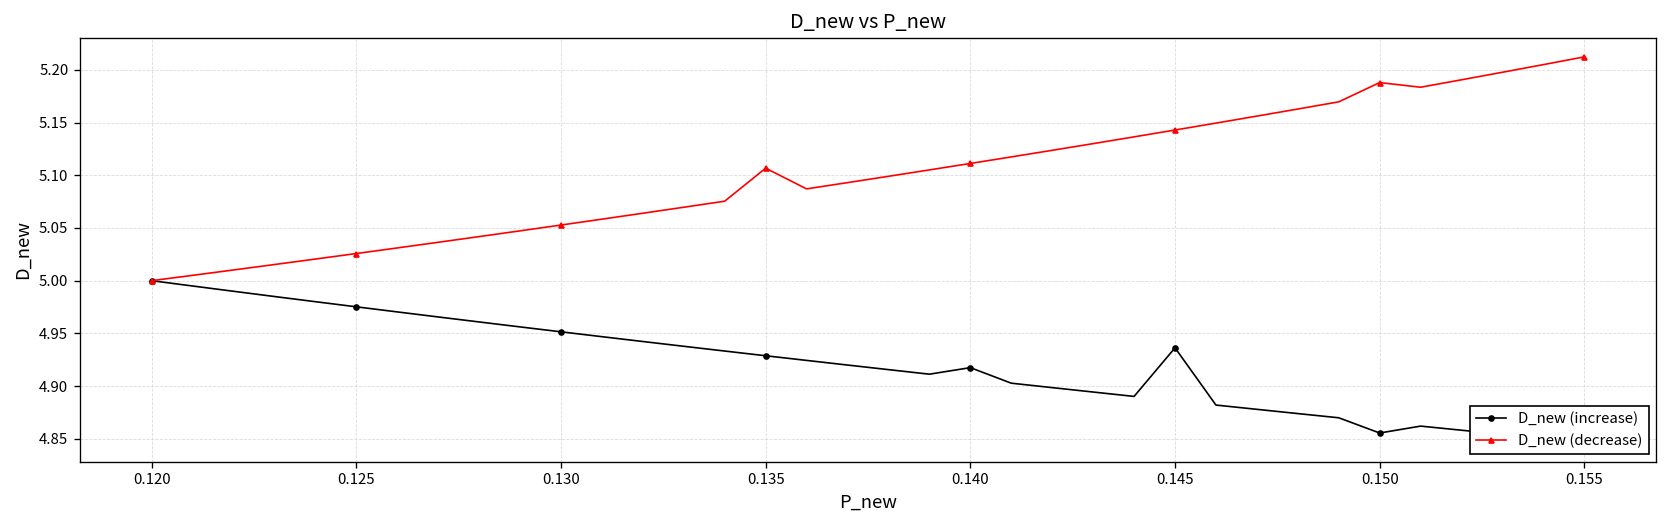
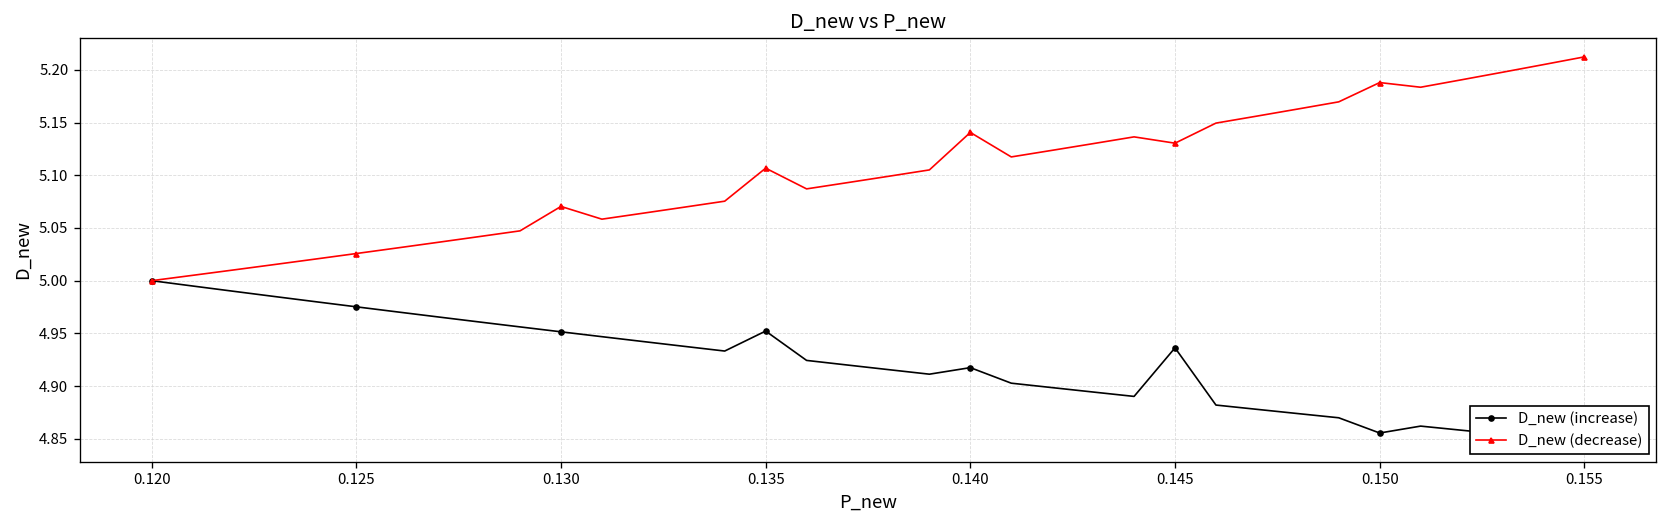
  {
    "D_new (increase)": {
      "0.125": 4.98,
      "0.130": 4.95,
-     "0.135": 4.93,
+     "0.135": 4.95,
      "0.140": 4.92,
      "0.145": 4.94,
      "0.150": 4.86
    },
    "D_new (decrease)": {
      "0.125": 5.03,
-     "0.130": 5.05,
+     "0.130": 5.07,
      "0.135": 5.11,
-     "0.140": 5.11,
-     "0.145": 5.14,
+     "0.140": 5.14,
+     "0.145": 5.13,
      "0.150": 5.19,
      "0.155": 5.21
    }
  }
